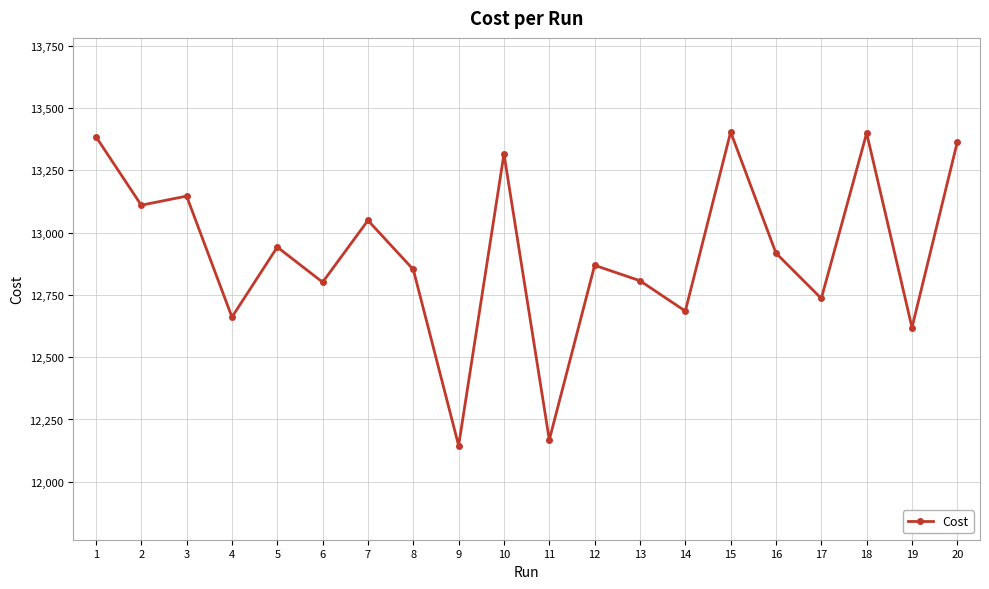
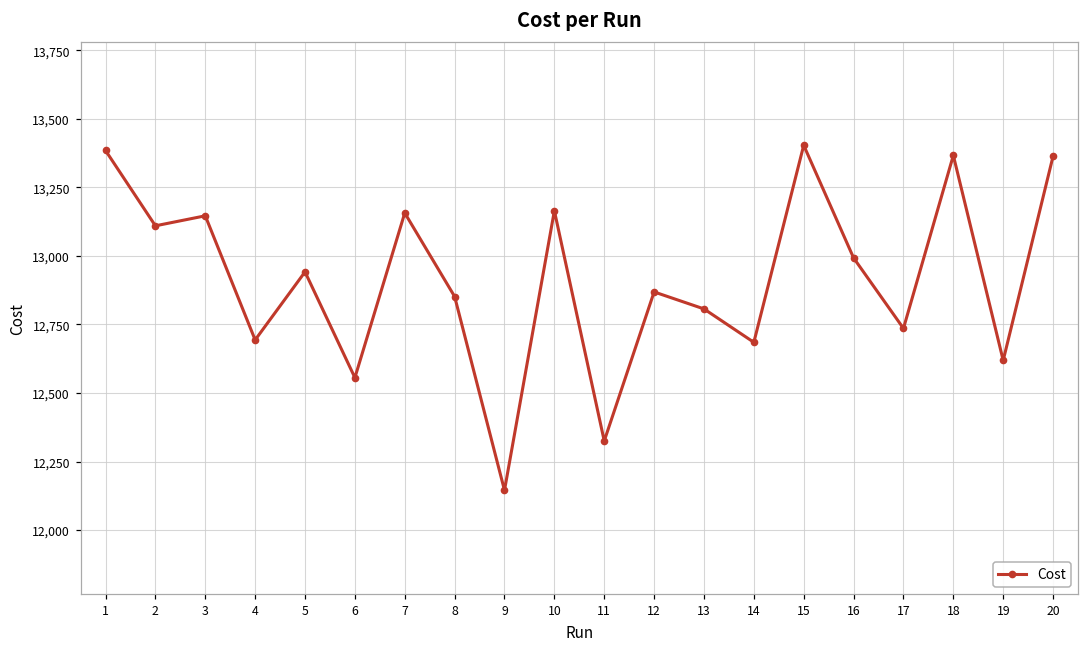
  {
    "1": "13,380",
    "2": "13,110",
    "3": "13,150",
-   "4": "12,660",
+   "4": "12,690",
    "5": "12,940",
-   "6": "12,800",
-   "7": "13,050",
+   "6": "12,560",
+   "7": "13,160",
    "8": "12,850",
    "9": "12,140",
-   "10": "13,320",
-   "11": "12,170",
+   "10": "13,160",
+   "11": "12,330",
    "12": "12,870",
    "13": "12,810",
    "14": "12,690",
    "15": "13,400",
-   "16": "12,920",
+   "16": "12,990",
    "17": "12,740",
-   "18": "13,400",
+   "18": "13,370",
    "19": "12,620",
    "20": "13,360"
  }
